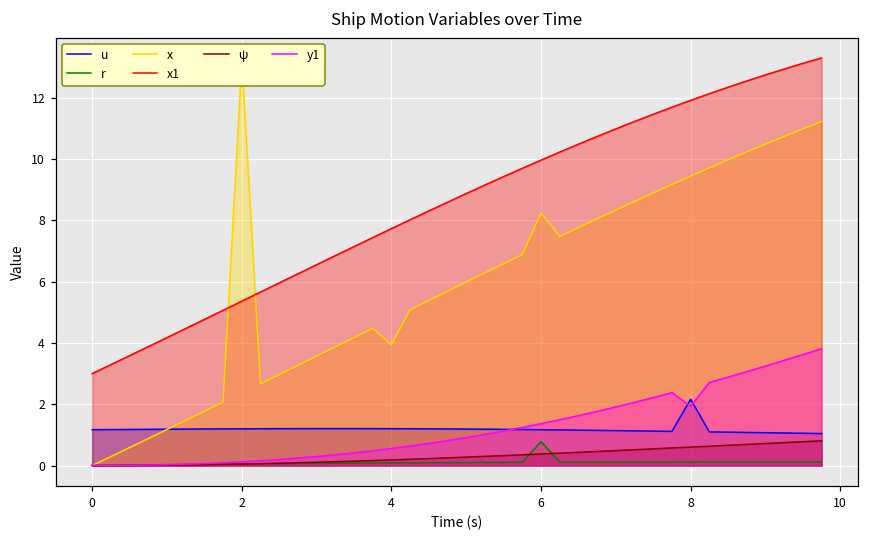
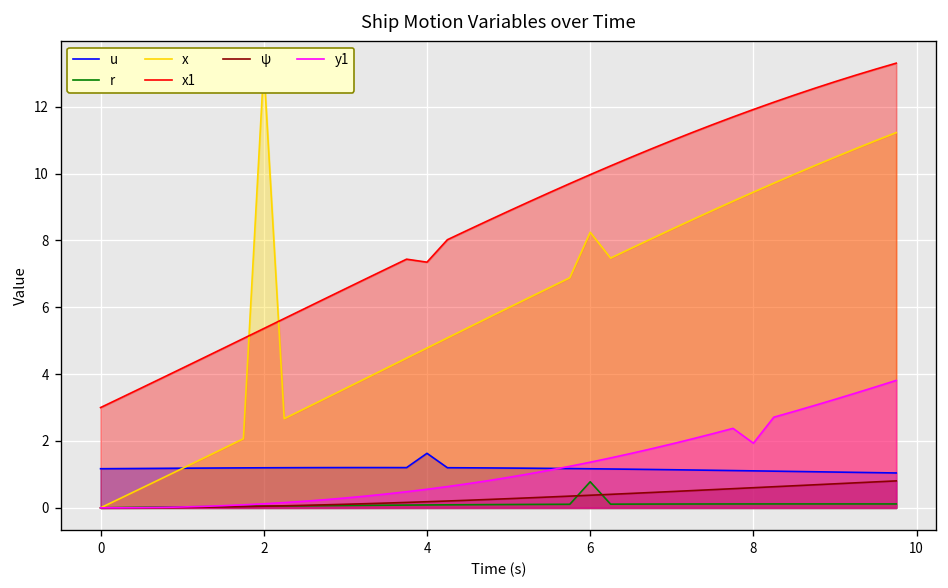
  {
    "u": {
      "0": 1.2,
      "2": 1.2,
-     "4": 1.2,
+     "4": 1.6,
      "6": 1.2,
-     "8": 2.2
+     "8": 1.1
    },
    "r": {
      "4": 0.1,
      "6": 0.8,
      "8": 0.1
    },
    "x": {
-     "4": 3.9,
+     "4": 4.8,
      "6": 8.2,
      "8": 9.4
    },
    "x1": {
      "0": 3.0,
      "2": 5.4,
-     "4": 7.7,
+     "4": 7.3,
      "6": 10.0,
      "8": 11.9
    },
    "ψ": {
      "4": 0.2,
      "6": 0.4,
      "8": 0.6
    },
    "y1": {
      "4": 0.6,
      "6": 1.4,
      "8": 1.9
    }
  }
